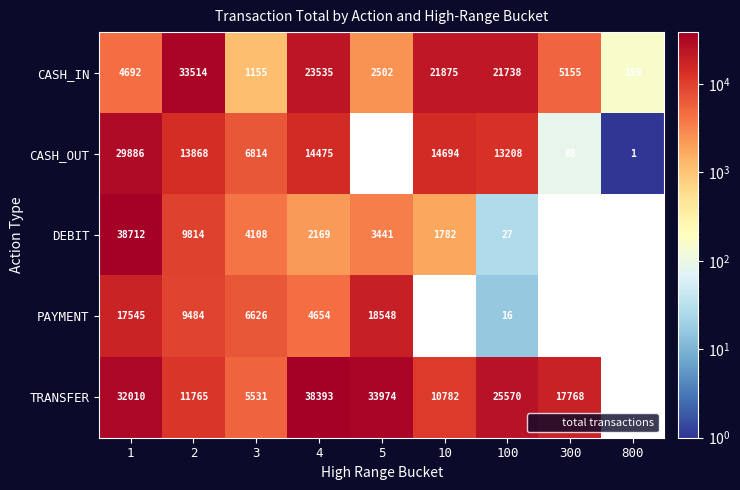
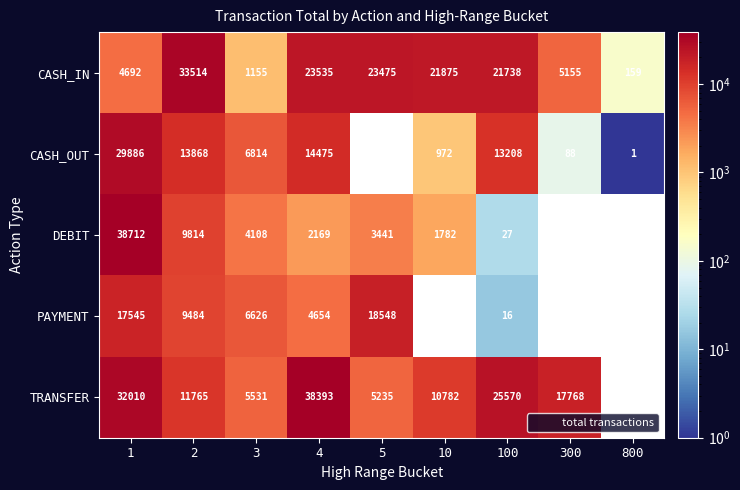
  {
    "CASH_IN": {
      "1": 4692,
      "2": 33514,
      "3": 1155,
      "4": 23535,
-     "5": 2502,
+     "5": 23475,
      "10": 21875,
      "100": 21738,
      "300": 5155,
      "800": 159
    },
    "CASH_OUT": {
      "1": 29886,
      "2": 13868,
      "3": 6814,
      "4": 14475,
-     "10": 14694,
+     "10": 972,
      "100": 13208,
      "800": 1
    },
    "DEBIT": {
      "1": 38712,
      "2": 9814,
      "3": 4108,
      "4": 2169,
      "5": 3441,
      "10": 1782,
      "100": 27
    },
    "PAYMENT": {
      "1": 17545,
      "2": 9484,
      "3": 6626,
      "4": 4654,
      "5": 18548,
      "100": 16
    },
    "TRANSFER": {
      "1": 32010,
      "2": 11765,
      "3": 5531,
      "4": 38393,
-     "5": 33974,
+     "5": 5235,
      "10": 10782,
      "100": 25570,
      "300": 17768
    }
  }
